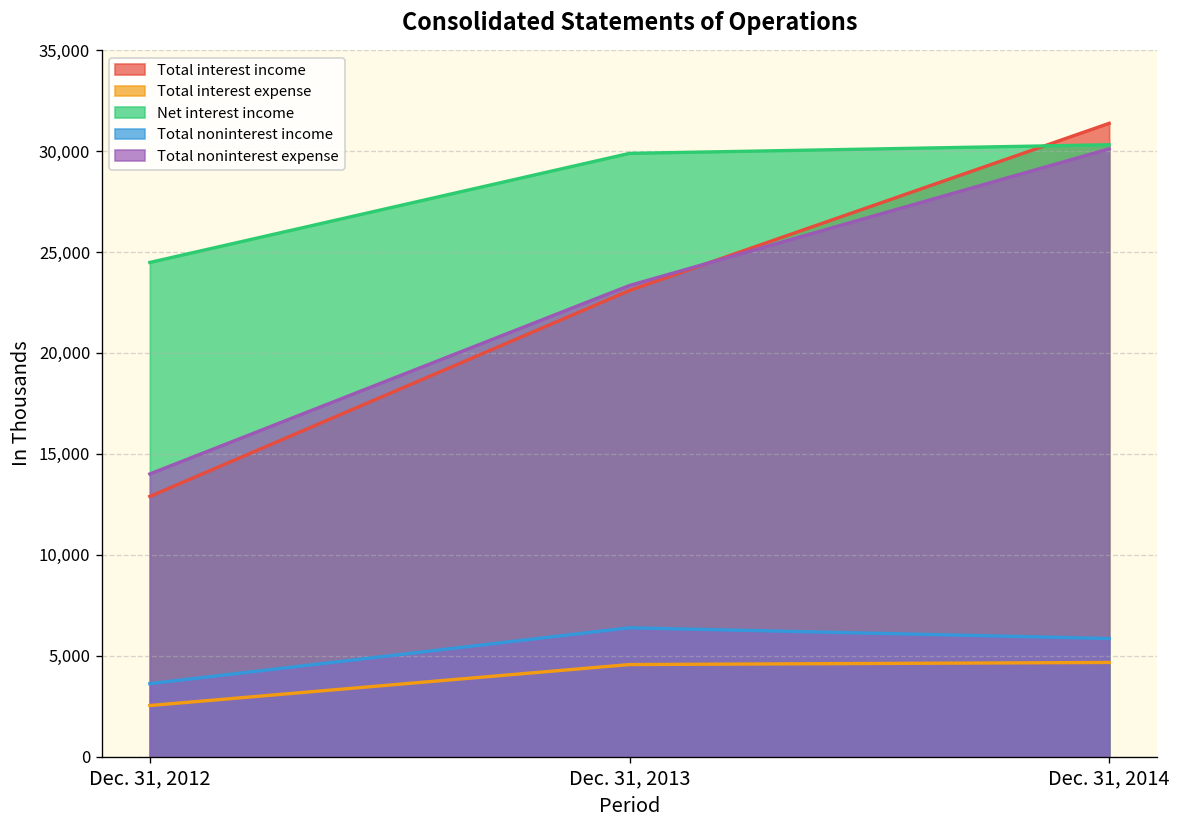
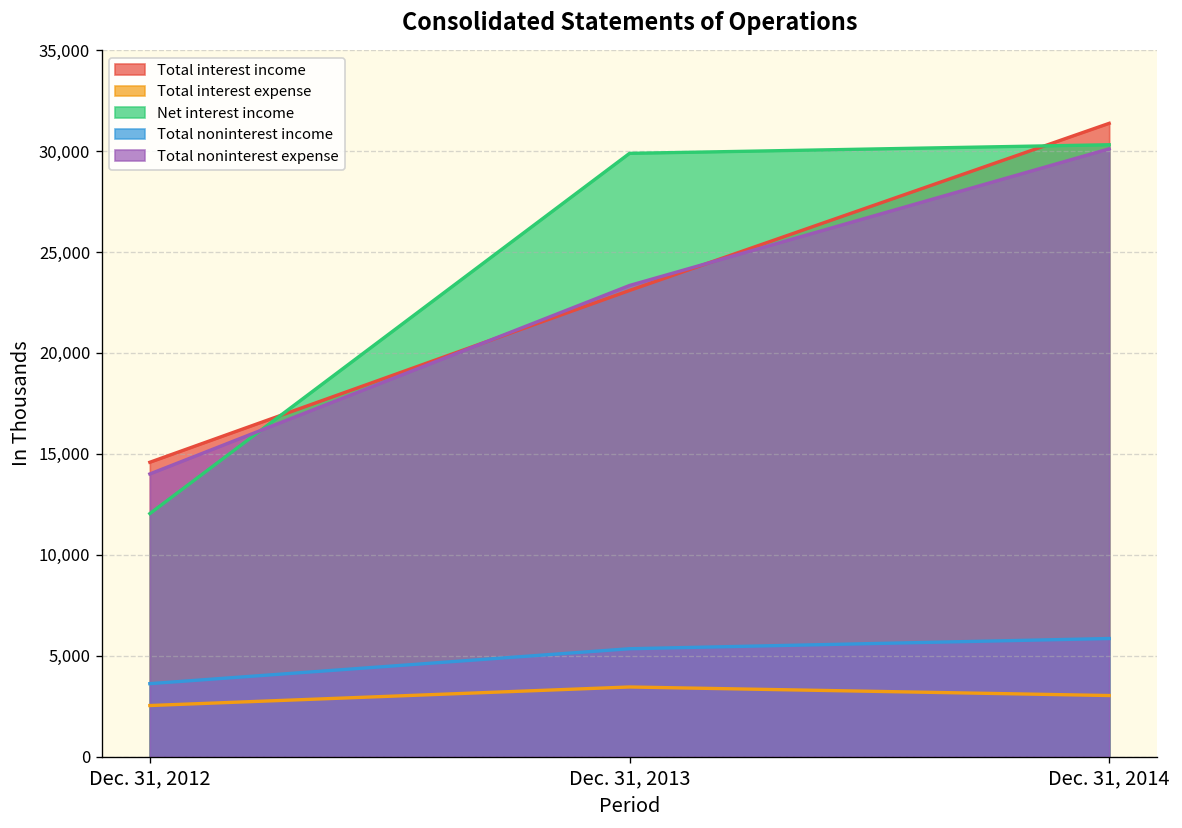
  {
    "Total interest income": {
-     "Dec. 31, 2012": "12,900",
+     "Dec. 31, 2012": "14,600",
      "Dec. 31, 2013": "23,100",
      "Dec. 31, 2014": "31,400"
    },
    "Total interest expense": {
      "Dec. 31, 2012": "2,500",
-     "Dec. 31, 2013": "4,600",
-     "Dec. 31, 2014": "4,700"
+     "Dec. 31, 2013": "3,500",
+     "Dec. 31, 2014": "3,000"
    },
    "Net interest income": {
-     "Dec. 31, 2012": "24,500",
+     "Dec. 31, 2012": "12,000",
      "Dec. 31, 2013": "29,900",
      "Dec. 31, 2014": "30,300"
    },
    "Total noninterest income": {
      "Dec. 31, 2012": "3,600",
-     "Dec. 31, 2013": "6,400",
+     "Dec. 31, 2013": "5,400",
      "Dec. 31, 2014": "5,900"
    },
    "Total noninterest expense": {
      "Dec. 31, 2012": "14,000",
      "Dec. 31, 2013": "23,300",
      "Dec. 31, 2014": "30,100"
    }
  }
